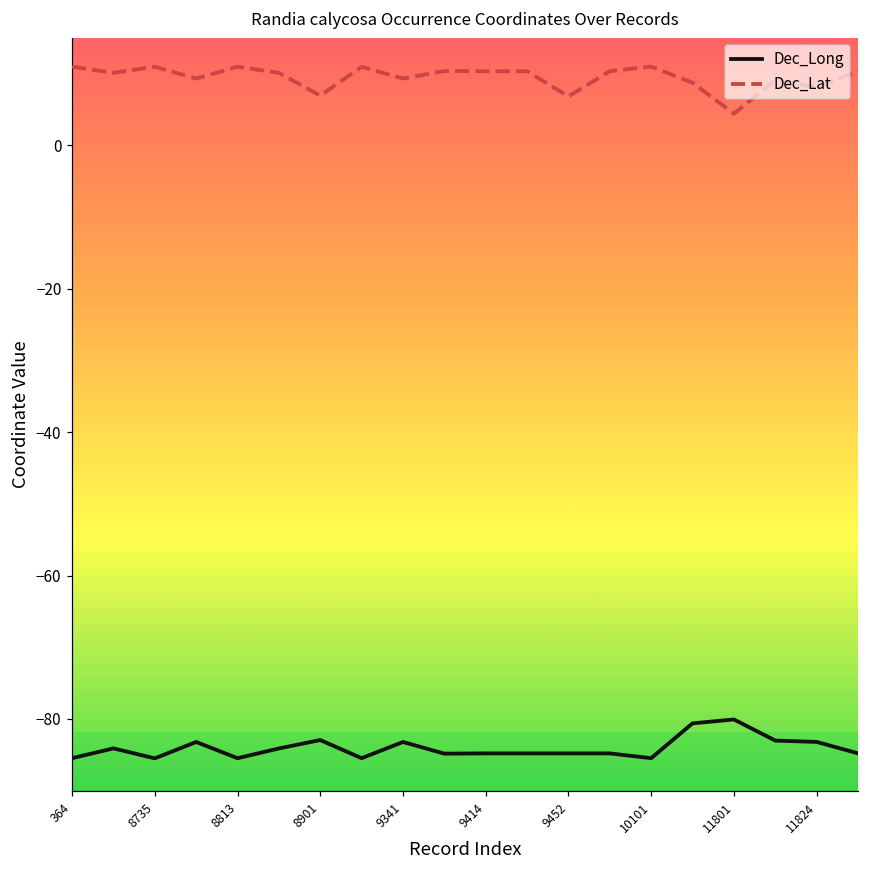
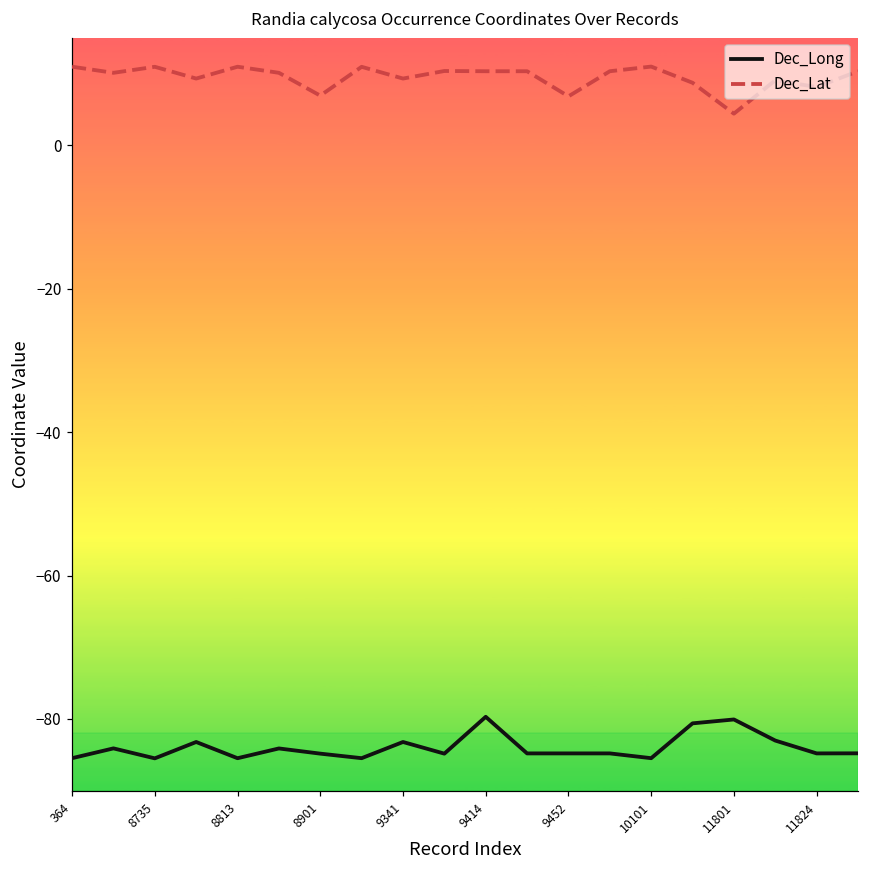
  {
    "Dec_Long": {
      "364": -85,
      "8735": -85,
      "8813": -85,
-     "8901": -83,
+     "8901": -85,
      "9341": -83,
-     "9414": -85,
+     "9414": -80,
      "9452": -85,
      "10101": -85,
      "11801": -80,
-     "11824": -83
+     "11824": -85
    },
    "Dec_Lat": {
      "364": 11,
      "8735": 11,
      "8813": 11,
      "8901": 7,
      "9341": 9,
      "9414": 10,
      "9452": 7,
      "10101": 11,
      "11801": 4
    }
  }
